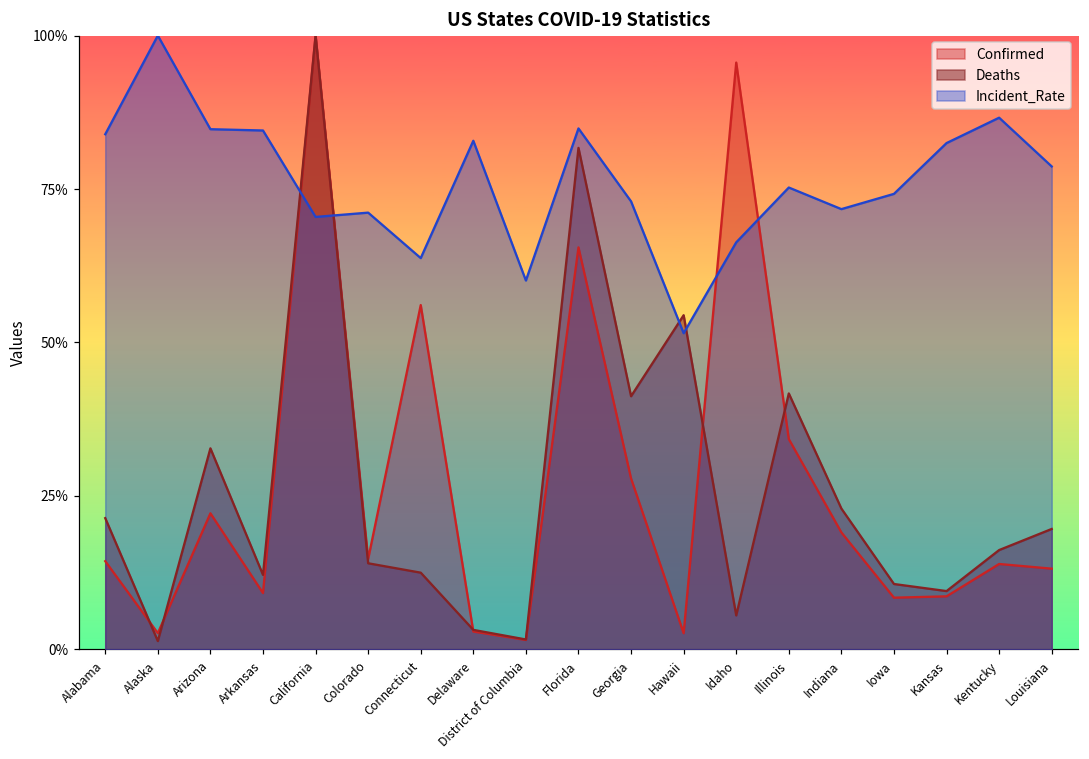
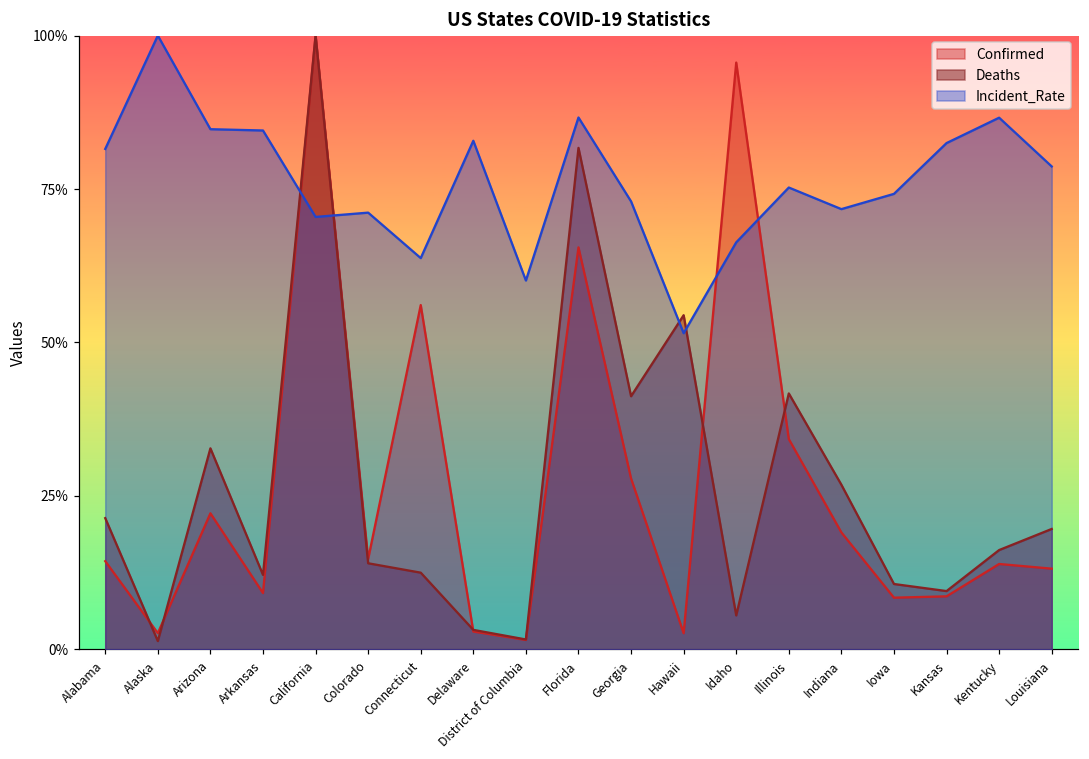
  {
    "Confirmed": {
      "Alabama": "14%",
      "Alaska": "3%",
      "Arizona": "22%",
      "Arkansas": "9%",
      "Colorado": "15%",
      "Connecticut": "56%",
      "Florida": "65%",
      "Georgia": "28%",
      "Hawaii": "3%",
      "Idaho": "96%",
      "Illinois": "34%",
      "Indiana": "19%",
      "Iowa": "8%",
      "Kansas": "9%",
      "Kentucky": "14%",
      "Louisiana": "13%"
    },
    "Deaths": {
      "Alabama": "21%",
      "Alaska": "1%",
      "Arizona": "33%",
      "Arkansas": "12%",
      "Colorado": "14%",
      "Connecticut": "12%",
      "Florida": "82%",
      "Georgia": "41%",
      "Hawaii": "54%",
      "Idaho": "6%",
      "Illinois": "42%",
-     "Indiana": "23%",
+     "Indiana": "27%",
      "Iowa": "11%",
      "Kansas": "9%",
      "Kentucky": "16%",
      "Louisiana": "20%"
    },
    "Incident_Rate": {
-     "Alabama": "84%",
+     "Alabama": "82%",
      "Alaska": "100%",
      "Arizona": "85%",
      "Arkansas": "85%",
      "California": "70%",
      "Colorado": "71%",
      "Connecticut": "64%",
      "Delaware": "83%",
      "District of Columbia": "60%",
-     "Florida": "85%",
+     "Florida": "87%",
      "Georgia": "73%",
      "Hawaii": "52%",
      "Idaho": "66%",
      "Illinois": "75%",
      "Indiana": "72%",
      "Iowa": "74%",
      "Kansas": "82%",
      "Kentucky": "87%",
      "Louisiana": "79%"
    }
  }
